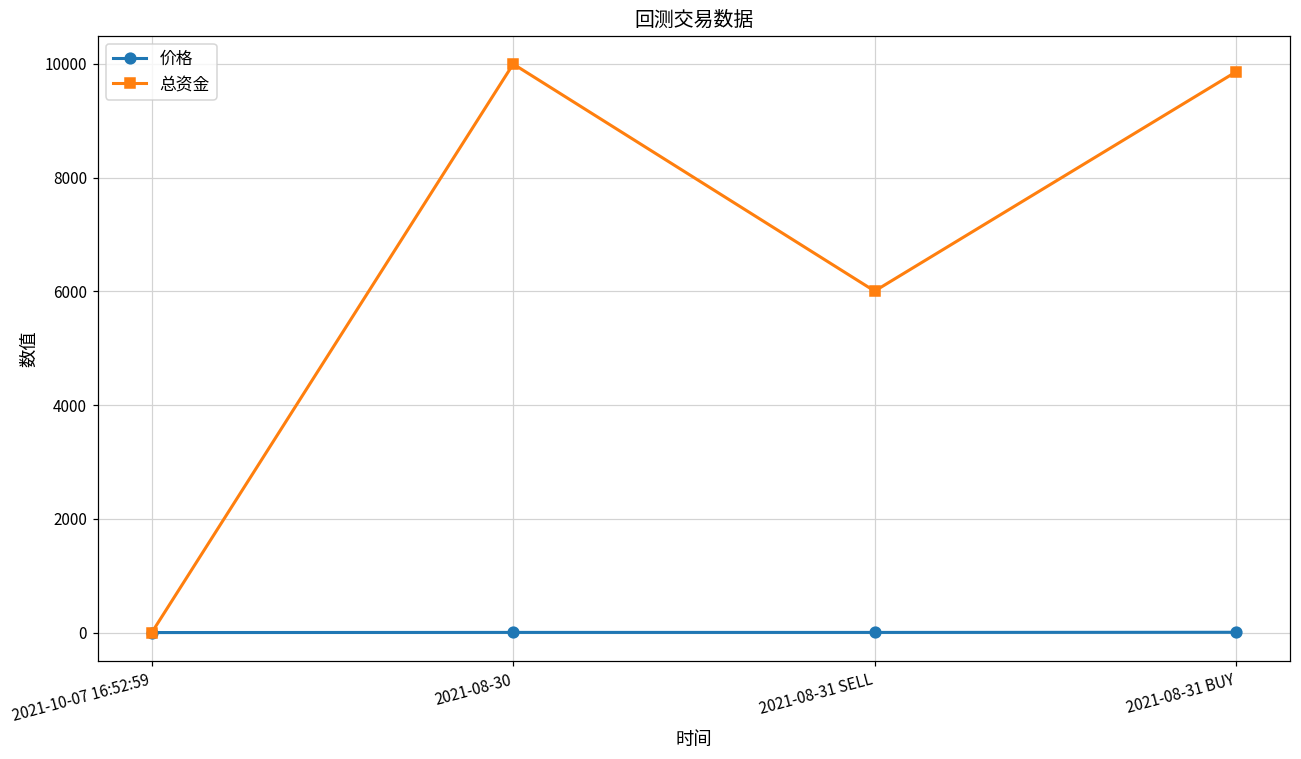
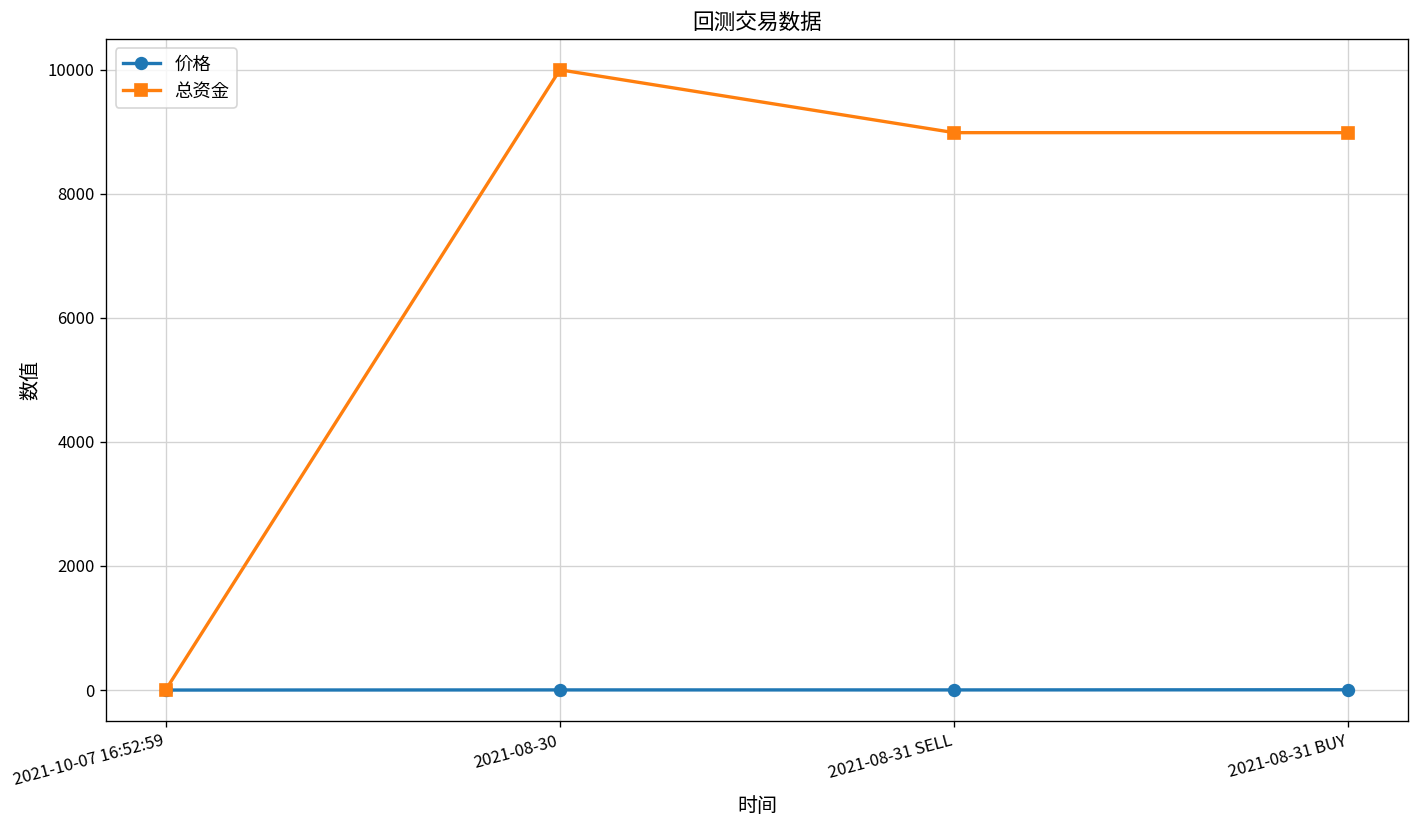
  {
    "价格": {
      "2021-08-30": 0,
      "2021-08-31 SELL": 0,
      "2021-08-31 BUY": 0
    },
    "总资金": {
      "2021-08-30": 10000,
-     "2021-08-31 SELL": 6000,
-     "2021-08-31 BUY": 9900
+     "2021-08-31 SELL": 9000,
+     "2021-08-31 BUY": 9000
    }
  }
